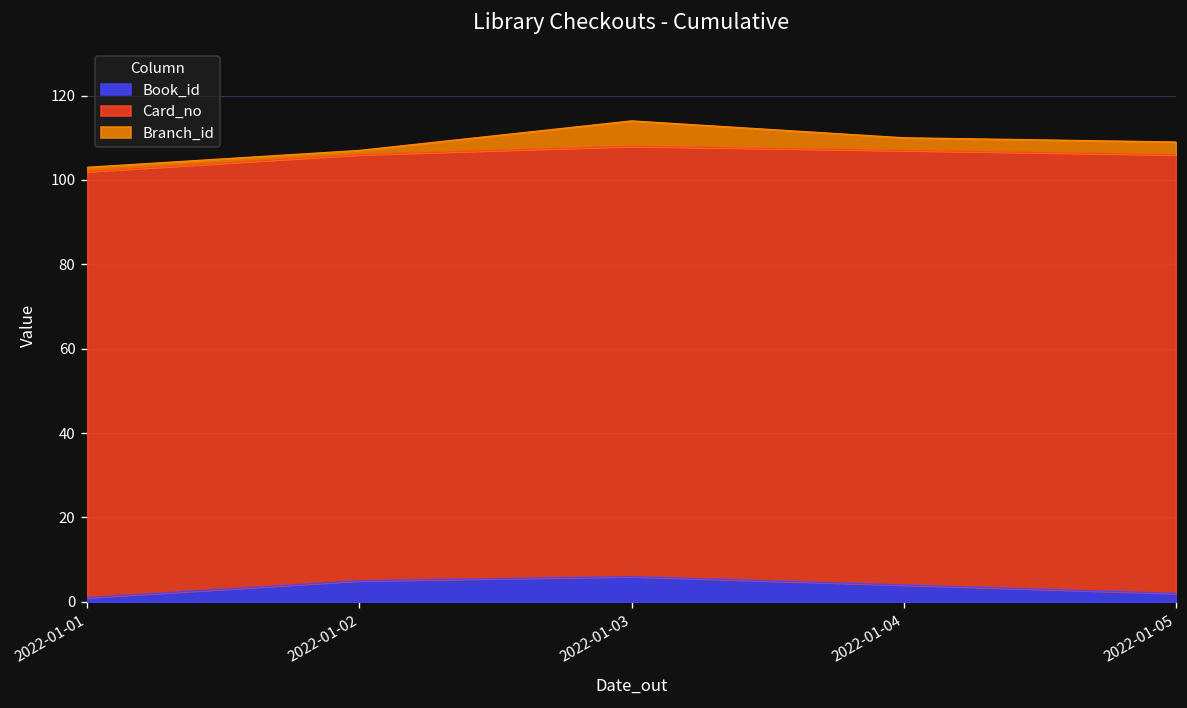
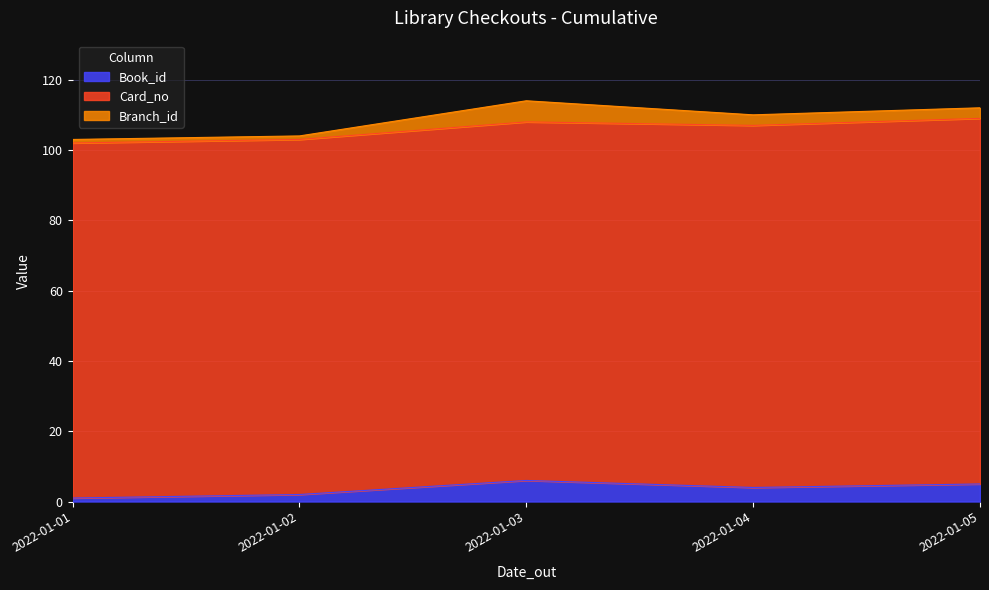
  {
    "Book_id": {
      "2022-01-01": 1,
-     "2022-01-02": 5,
+     "2022-01-02": 2,
      "2022-01-03": 6,
      "2022-01-04": 4,
-     "2022-01-05": 2
+     "2022-01-05": 5
    },
    "Card_no": {
      "2022-01-01": 101,
      "2022-01-02": 101,
      "2022-01-03": 102,
      "2022-01-04": 103,
      "2022-01-05": 104
    },
    "Branch_id": {
      "2022-01-01": 1,
      "2022-01-02": 1,
      "2022-01-03": 6,
      "2022-01-04": 3,
      "2022-01-05": 3
    }
  }
